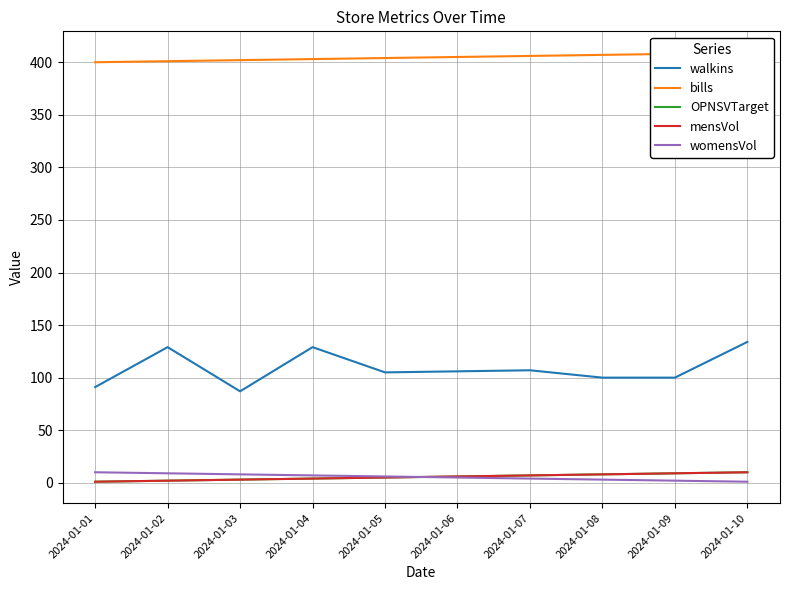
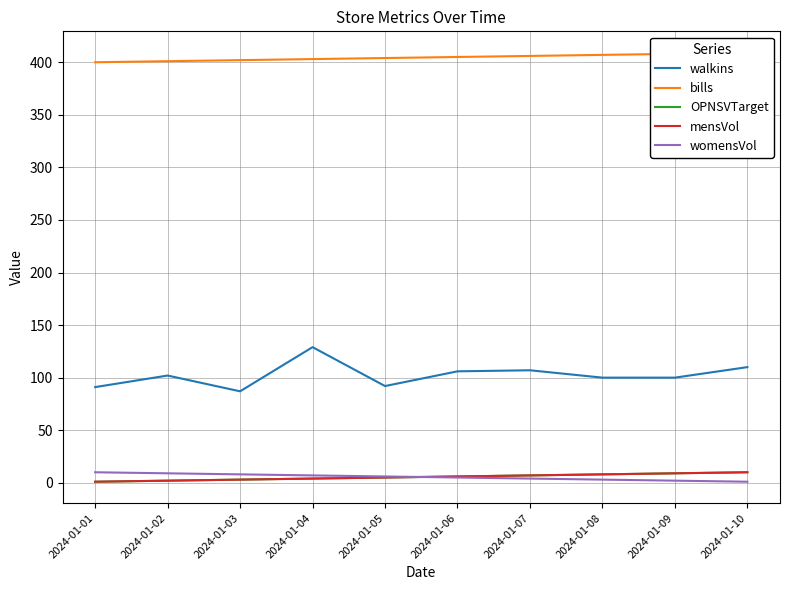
  {
    "walkins": {
      "2024-01-01": 91,
-     "2024-01-02": 129,
+     "2024-01-02": 102,
      "2024-01-03": 87,
      "2024-01-04": 129,
-     "2024-01-05": 105,
+     "2024-01-05": 92,
      "2024-01-06": 106,
      "2024-01-07": 107,
      "2024-01-08": 100,
      "2024-01-09": 100,
-     "2024-01-10": 134
+     "2024-01-10": 110
    },
    "bills": {
      "2024-01-01": 400,
      "2024-01-02": 401,
      "2024-01-03": 402,
      "2024-01-04": 403,
      "2024-01-05": 404,
      "2024-01-06": 405,
      "2024-01-07": 406,
      "2024-01-08": 407
    },
    "mensVol": {
      "2024-01-01": 1,
      "2024-01-02": 2,
      "2024-01-03": 3,
      "2024-01-04": 4,
      "2024-01-07": 7,
      "2024-01-08": 8,
      "2024-01-09": 9,
      "2024-01-10": 10
    },
    "womensVol": {
      "2024-01-01": 10,
      "2024-01-02": 9,
      "2024-01-03": 8,
      "2024-01-04": 7,
      "2024-01-07": 4,
      "2024-01-08": 3,
      "2024-01-09": 2,
      "2024-01-10": 1
    }
  }
